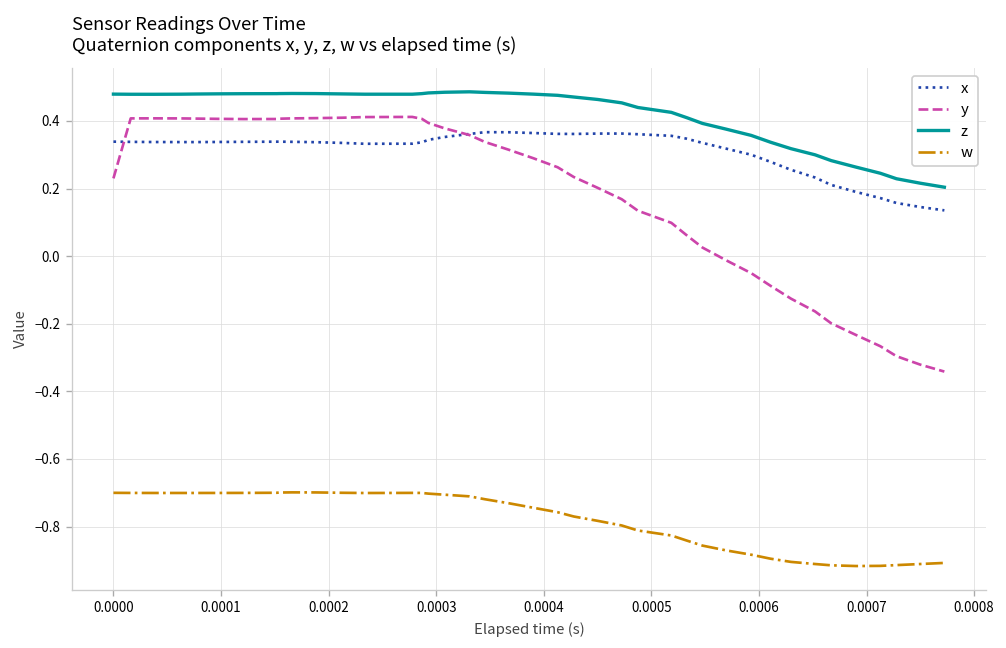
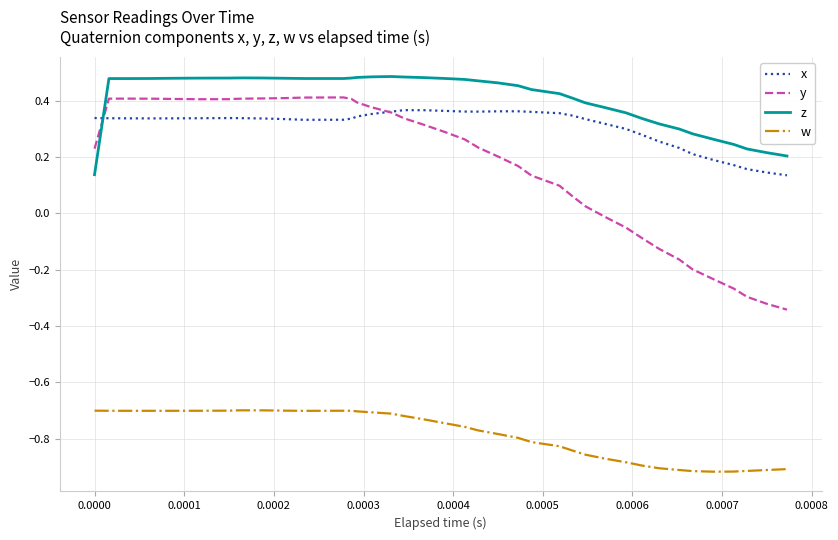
  {
    "x": {
      "0.0000": 0.34
    },
    "y": {
      "0.0000": 0.23
    },
    "z": {
-     "0.0000": 0.48
+     "0.0000": 0.14
    },
    "w": {
      "0.0000": -0.70
    }
  }
